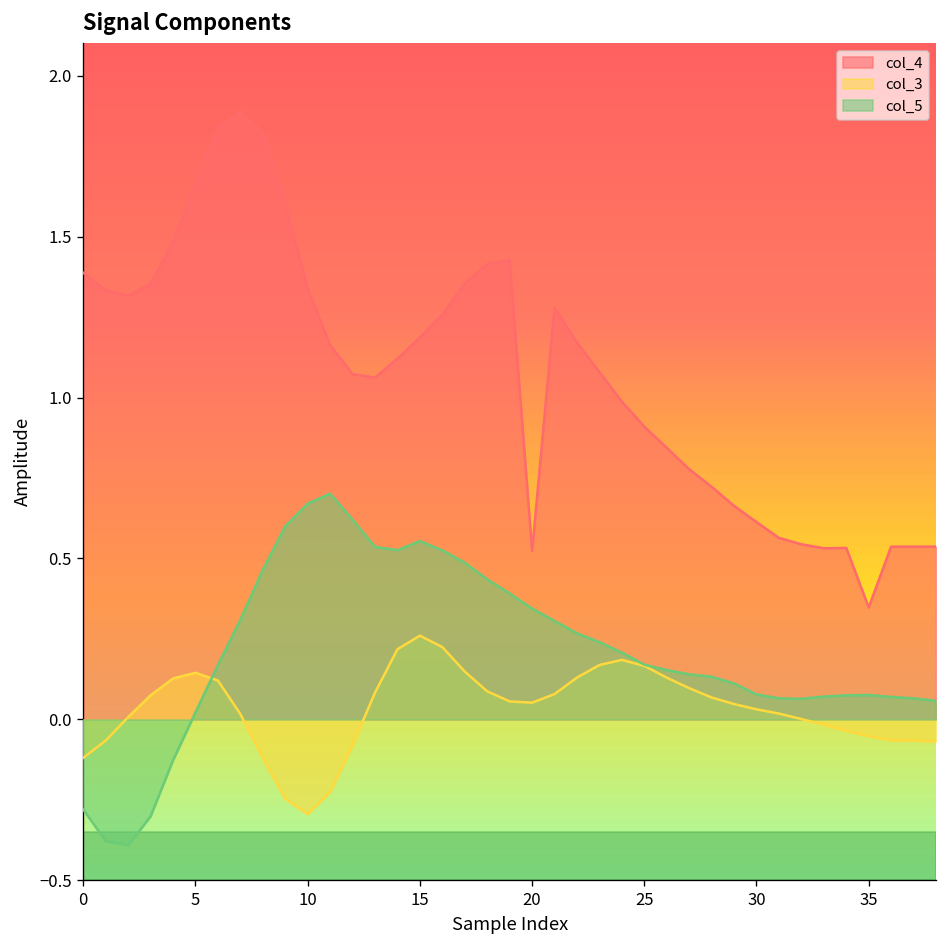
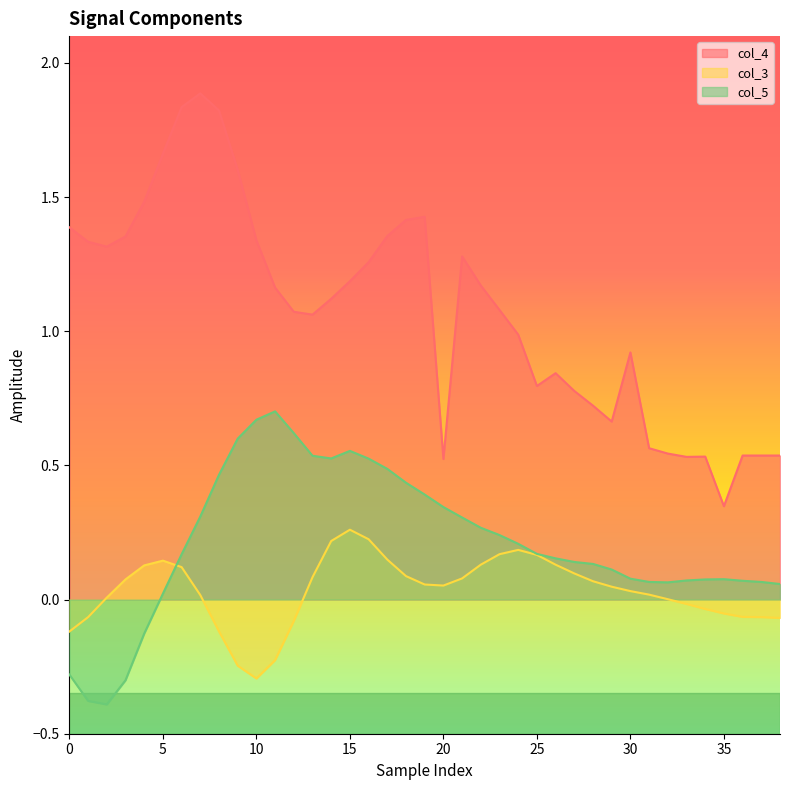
  {
    "col_4": {
      "0": 1.39,
      "5": 1.66,
      "10": 1.34,
      "15": 1.19,
      "20": 0.52,
-     "25": 0.91,
-     "30": 0.61,
+     "25": 0.80,
+     "30": 0.92,
      "35": 0.35
    }
  }
